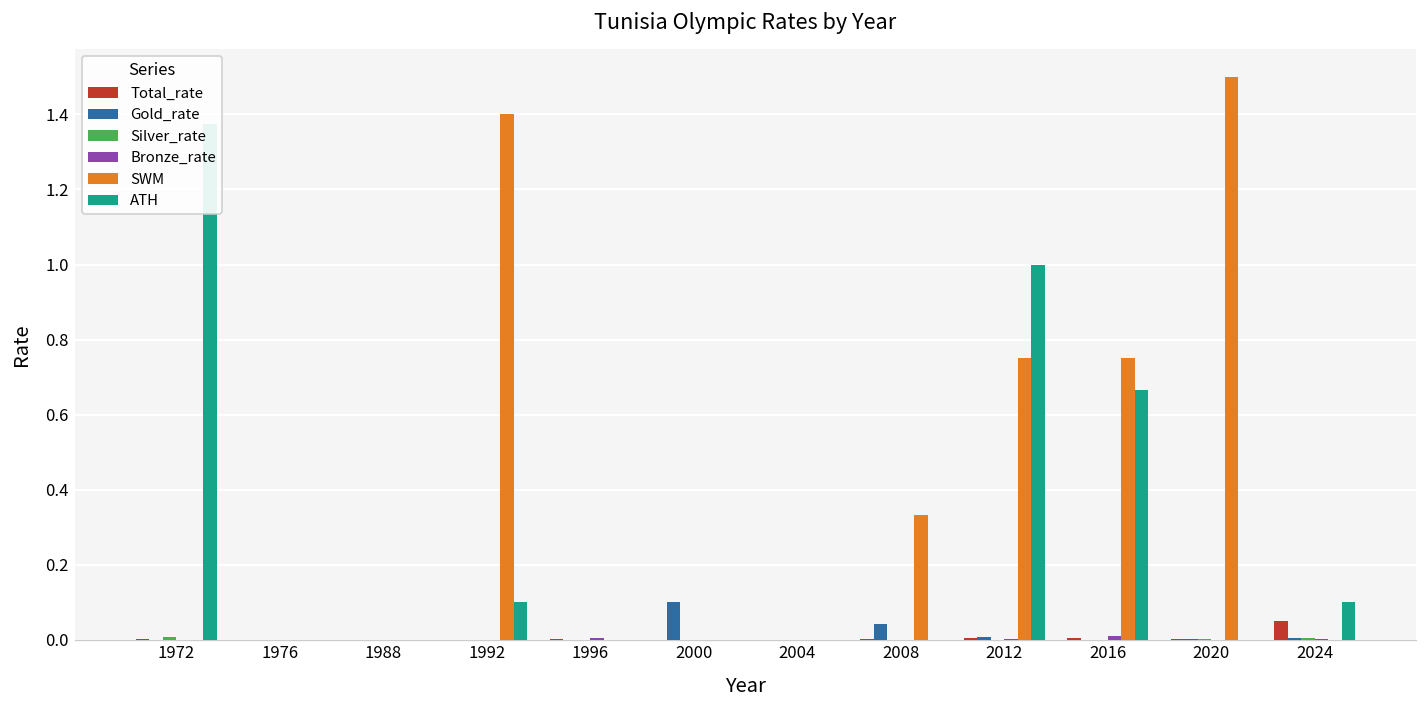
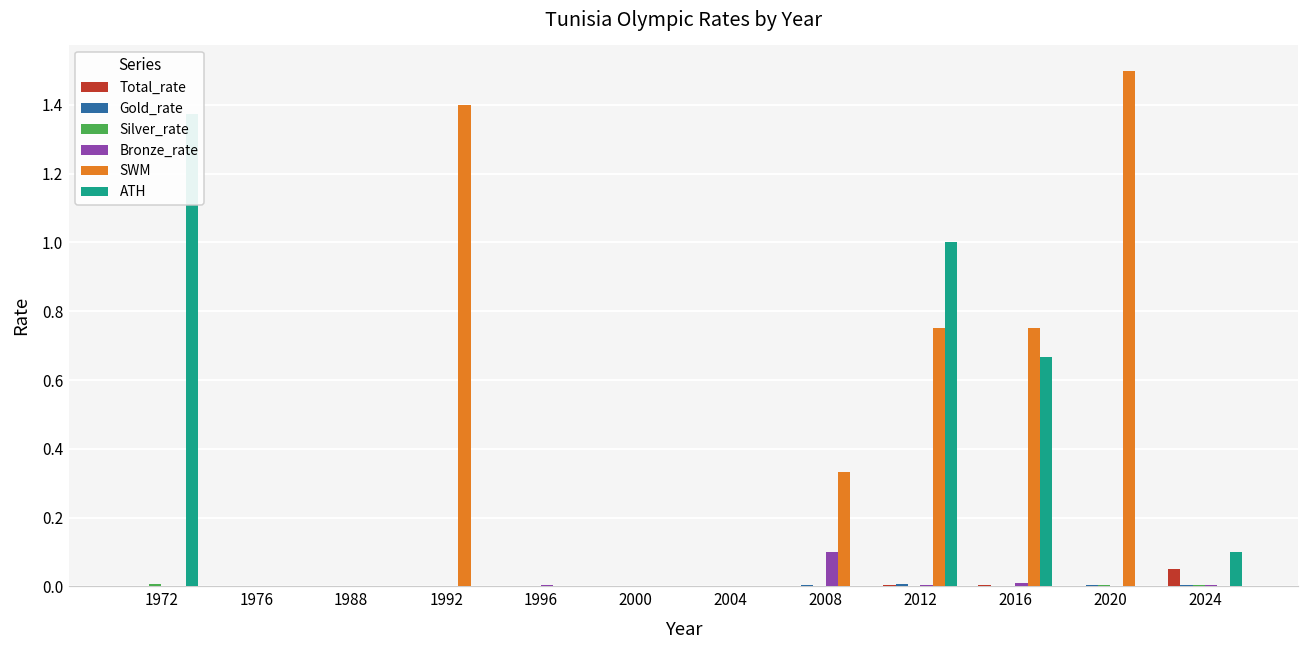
  {
    "Total_rate": {
      "1976": 0.00,
      "1988": 0.00,
      "1992": 0.00,
      "2000": 0.00,
      "2004": 0.00,
      "2024": 0.05
    },
    "Gold_rate": {
      "1972": 0.00,
      "1976": 0.00,
      "1988": 0.00,
      "1992": 0.00,
      "1996": 0.00,
-     "2000": 0.1,
+     "2000": 0.0,
      "2004": 0.00,
-     "2008": 0.04,
+     "2008": 0.00,
      "2016": 0.00
    },
    "Silver_rate": {
      "1976": 0.00,
      "1988": 0.00,
      "1992": 0.00,
      "1996": 0.00,
      "2000": 0.00,
      "2004": 0.00,
      "2008": 0.00,
      "2012": 0.00,
      "2016": 0.00
    },
    "Bronze_rate": {
      "1972": 0.0,
      "1976": 0.0,
      "1988": 0.0,
      "1992": 0.0,
      "2000": 0.0,
      "2004": 0.0,
-     "2008": 0.0,
+     "2008": 0.1,
      "2016": 0.01,
      "2020": 0.0
    },
    "SWM": {
      "1972": 0.00,
      "1976": 0.00,
      "1988": 0.00,
      "1992": 1.40,
      "1996": 0.00,
      "2000": 0.00,
      "2004": 0.00,
      "2008": 0.33,
      "2012": 0.75,
      "2016": 0.75,
      "2020": 1.50,
      "2024": 0.00
    },
    "ATH": {
      "1976": 0.0,
      "1988": 0.0,
-     "1992": 0.1,
+     "1992": 0.0,
      "1996": 0.0,
      "2000": 0.0,
      "2004": 0.0,
      "2008": 0.0,
      "2012": 1.0,
      "2016": 0.67,
      "2020": 0.0,
      "2024": 0.1
    }
  }
